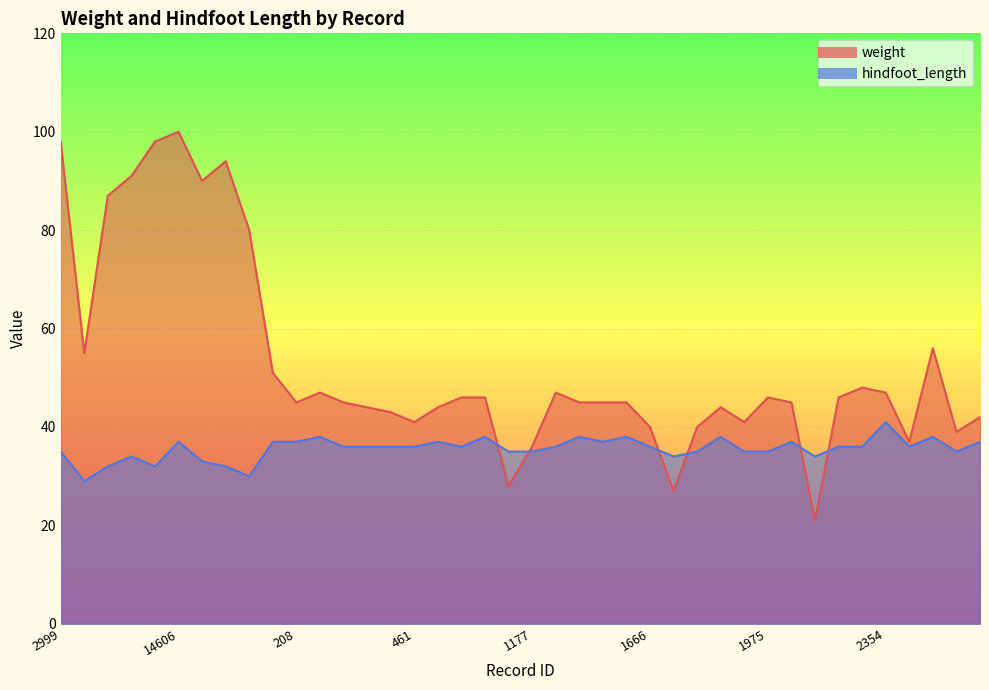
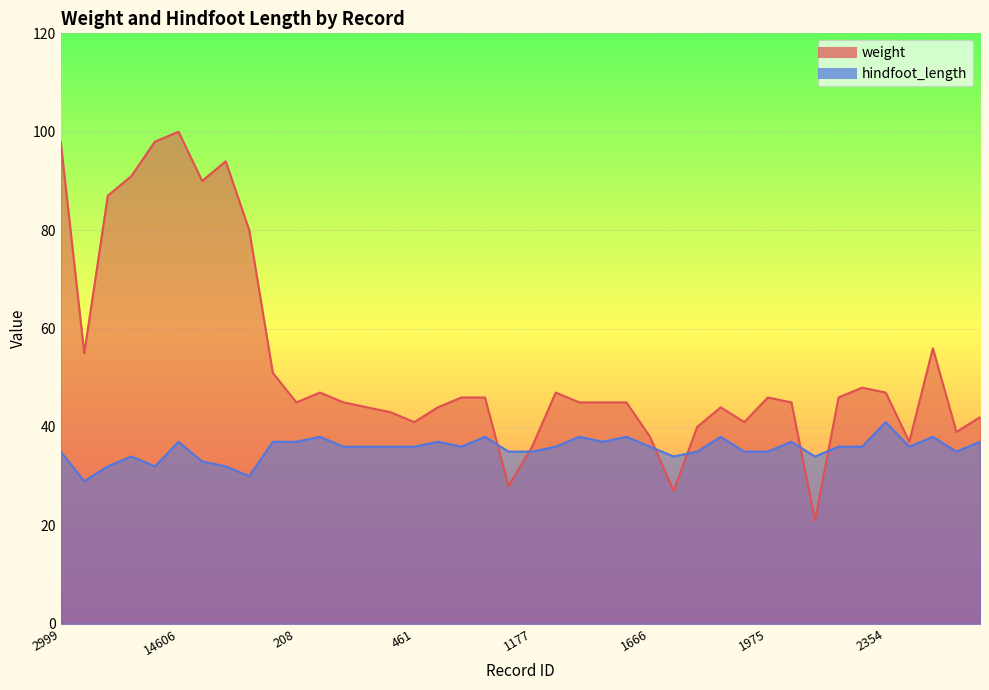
  {
    "weight": {
      "2999": 98,
      "14606": 100,
      "208": 45,
      "461": 41,
      "1177": 36,
-     "1666": 40,
+     "1666": 38,
      "1975": 46,
      "2354": 47
    },
    "hindfoot_length": {
      "2999": 35,
      "14606": 37,
      "208": 37,
      "461": 36,
      "1177": 35,
      "1666": 36,
      "1975": 35,
      "2354": 41
    }
  }
